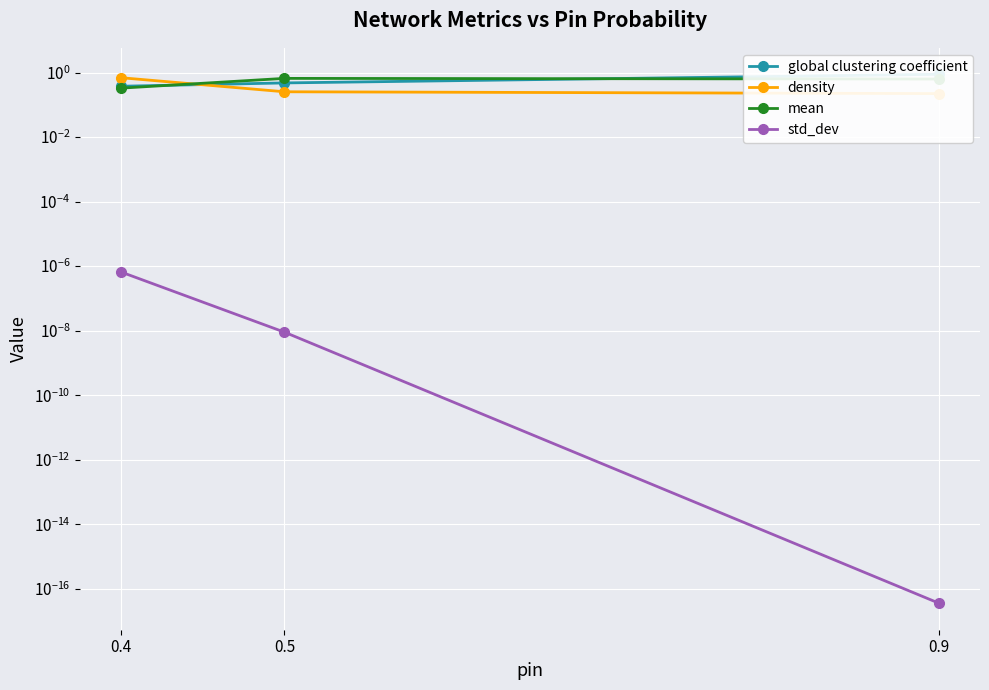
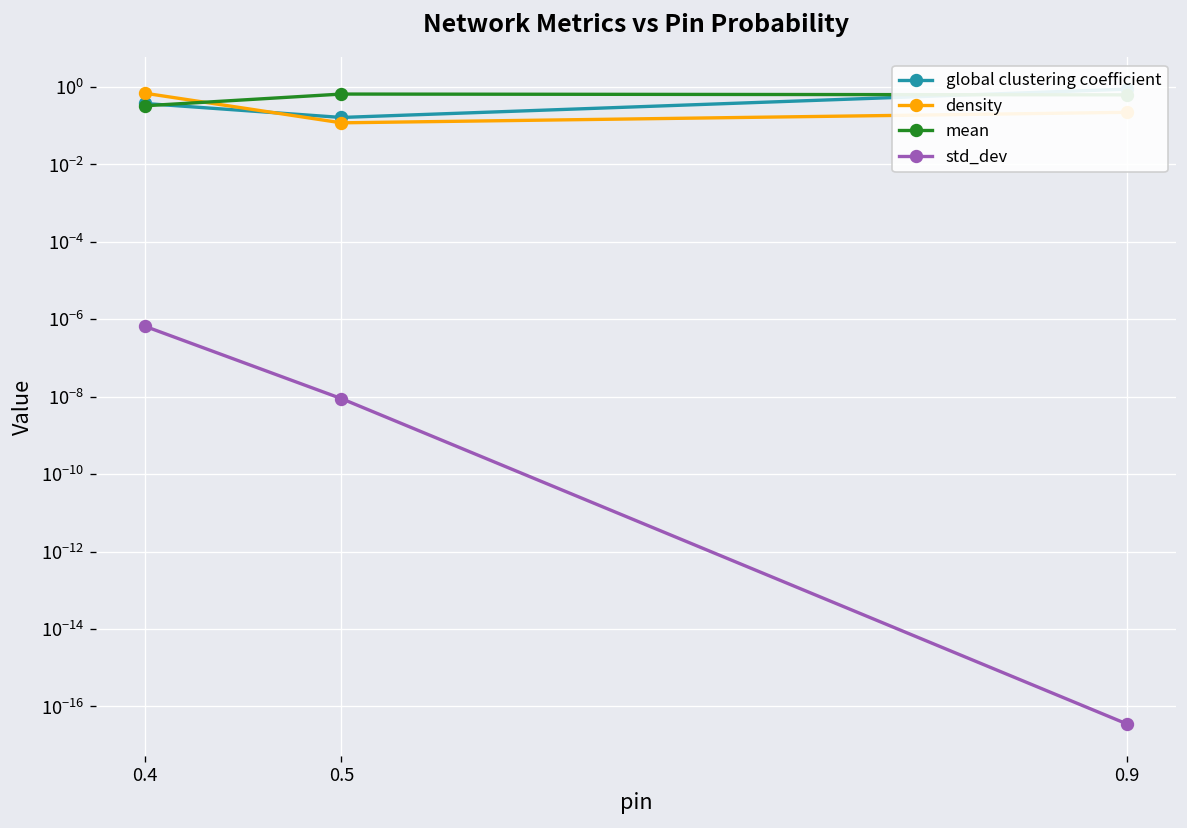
  {
    "global clustering coefficient": {
-     "0.5": 0.5
+     "0.5": 0.2
    },
    "density": {
      "0.4": 0.7,
-     "0.5": 0.3
+     "0.5": 0.12
    },
    "mean": {
      "0.5": 0.7
    },
    "std_dev": {
      "0.4": 0.0000007,
      "0.5": 0.000000009,
      "0.9": 0.000000000000
    }
  }
